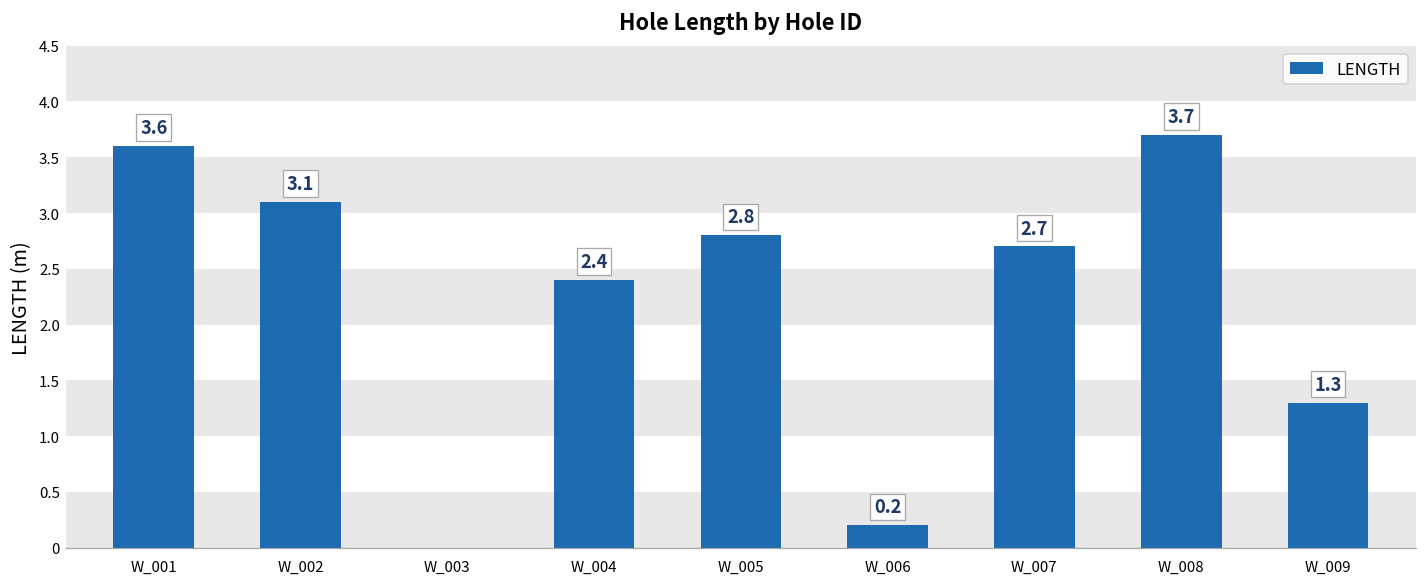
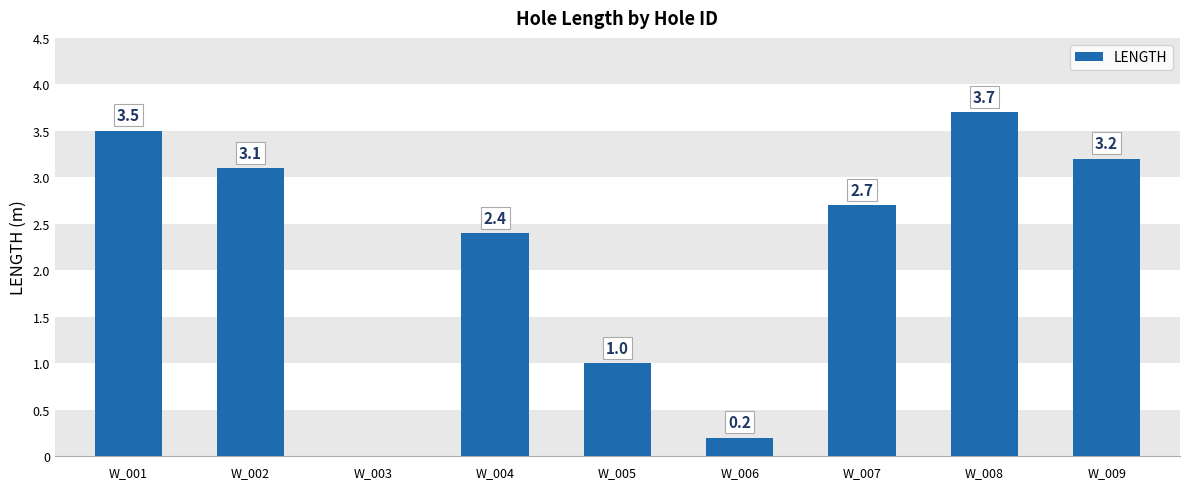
  {
-   "W_001": 3.6,
-   "W_005": 2.8,
-   "W_009": 1.3
+   "W_001": 3.5,
+   "W_005": 1.0,
+   "W_009": 3.2
  }
